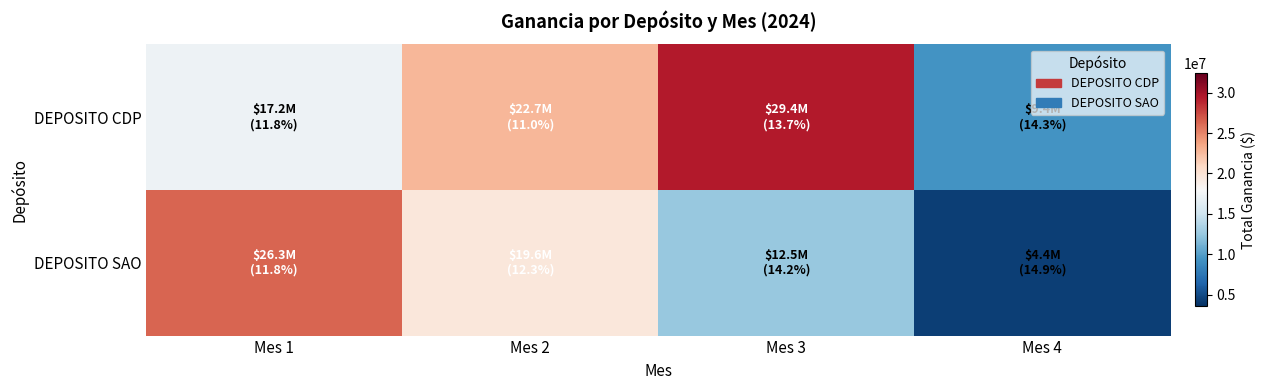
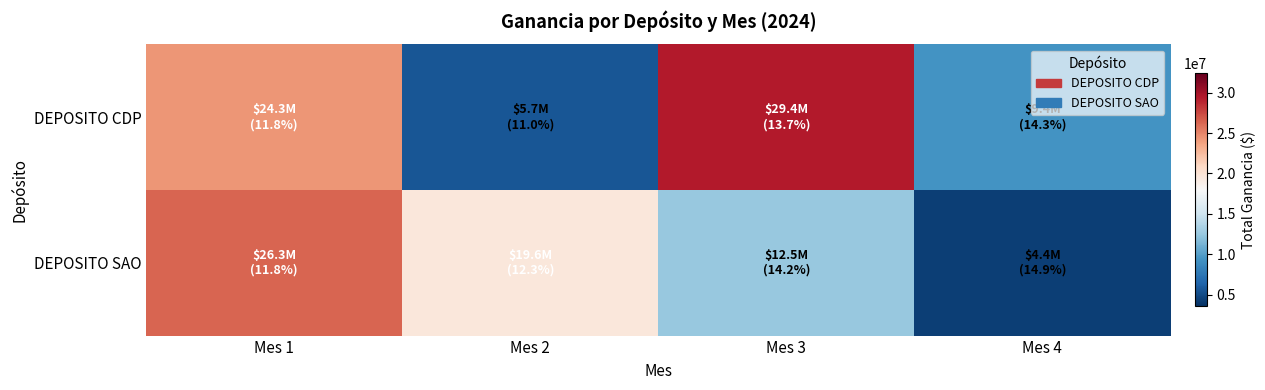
  {
    "DEPOSITO CDP": {
-     "Mes 1": "$17.2M",
-     "Mes 2": "$22.7M"
+     "Mes 1": "$24.3M",
+     "Mes 2": "$5.7M"
    }
  }
